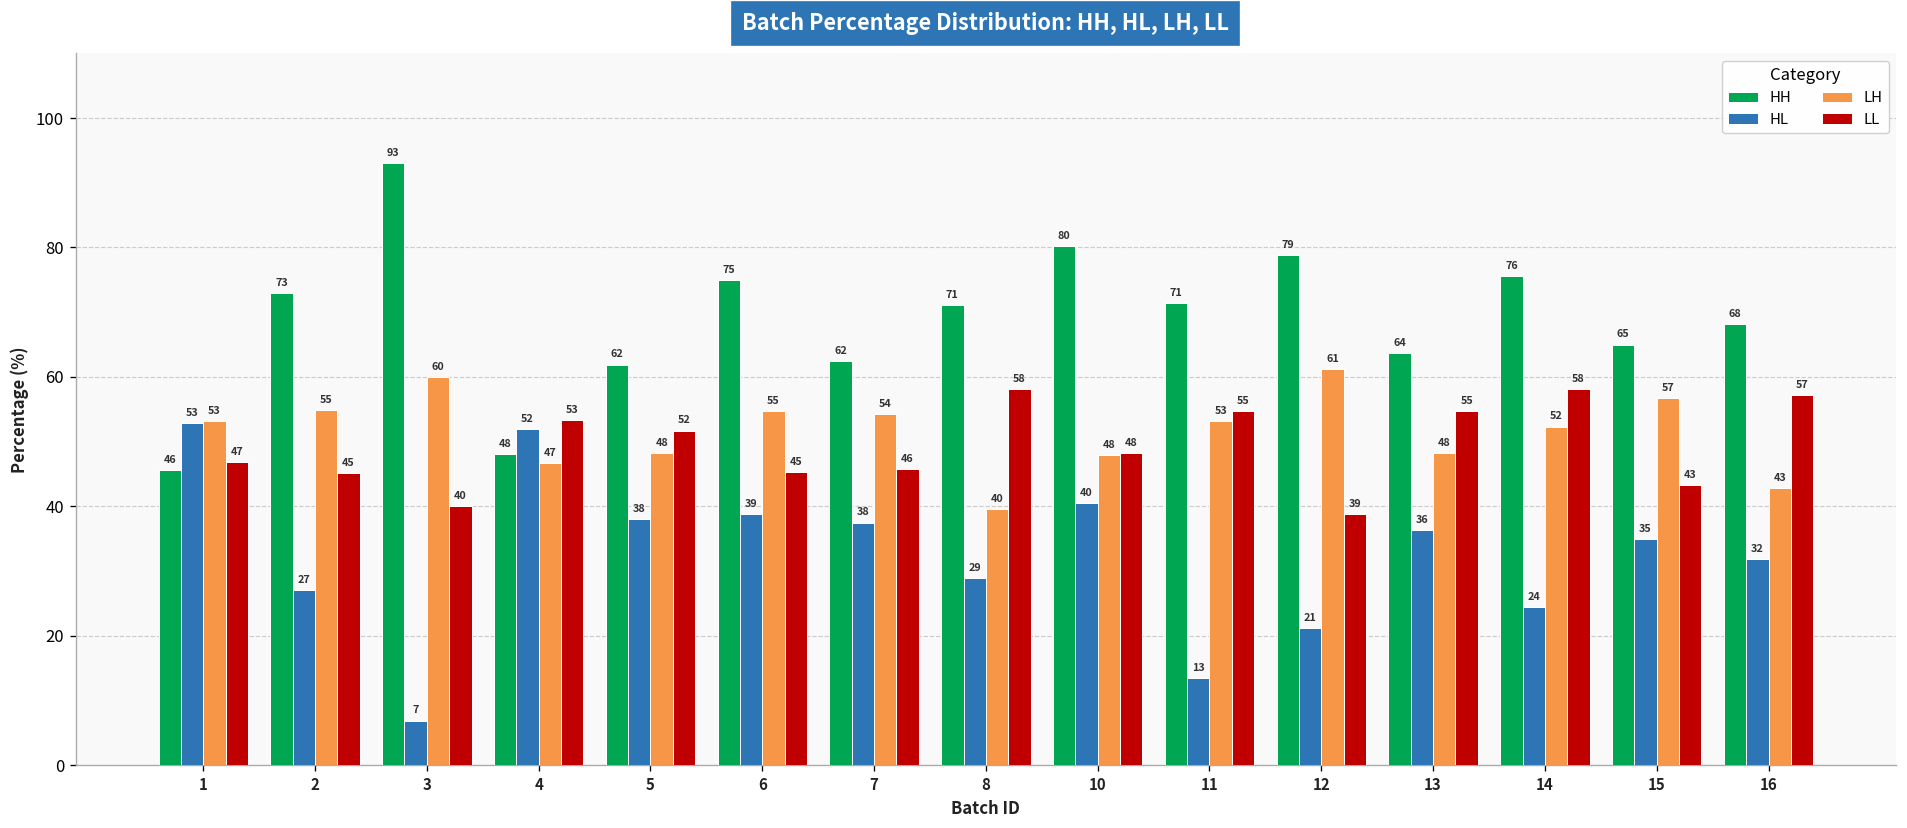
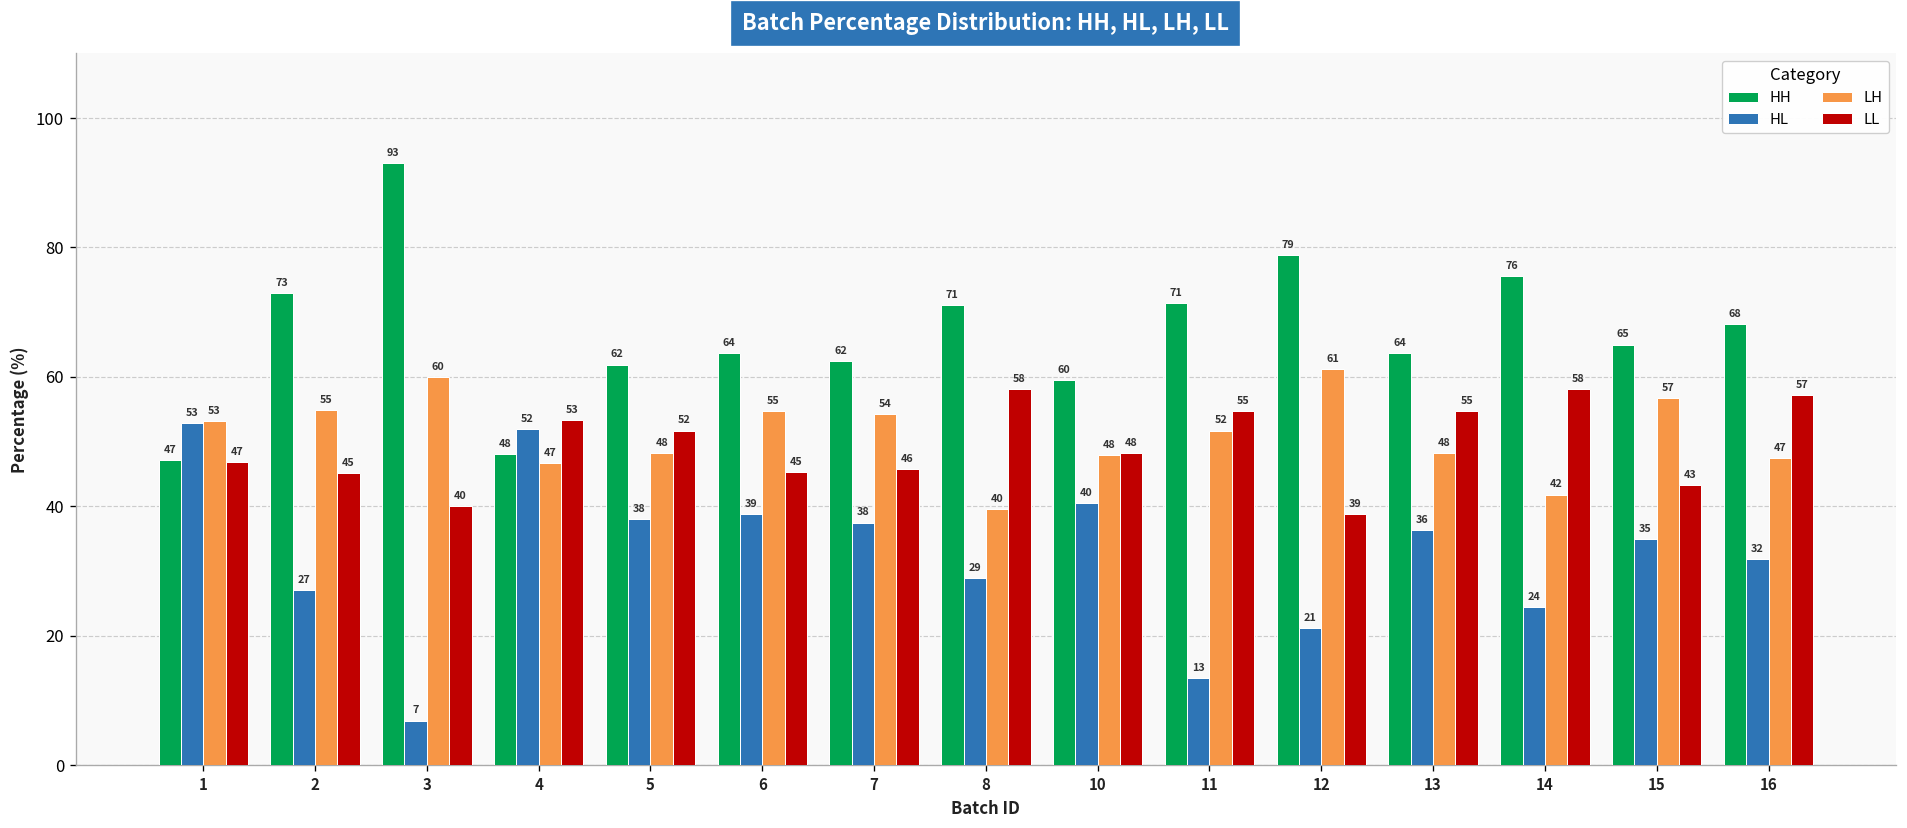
  {
    "HH": {
-     "1": 46,
+     "1": 47,
      "2": 73,
      "3": 93,
      "4": 48,
      "5": 62,
-     "6": 75,
+     "6": 64,
      "7": 62,
      "8": 71,
-     "10": 80,
+     "10": 60,
      "11": 71,
      "12": 79,
      "13": 64,
      "14": 76,
      "15": 65,
      "16": 68
    },
    "HL": {
      "1": 53,
      "2": 27,
      "3": 7,
      "4": 52,
      "5": 38,
      "6": 39,
      "7": 38,
      "8": 29,
      "10": 40,
      "11": 13,
      "12": 21,
      "13": 36,
      "14": 24,
      "15": 35,
      "16": 32
    },
    "LH": {
      "1": 53,
      "2": 55,
      "3": 60,
      "4": 47,
      "5": 48,
      "6": 55,
      "7": 54,
      "8": 40,
      "10": 48,
-     "11": 53,
+     "11": 52,
      "12": 61,
      "13": 48,
-     "14": 52,
+     "14": 42,
      "15": 57,
-     "16": 43
+     "16": 47
    },
    "LL": {
      "1": 47,
      "2": 45,
      "3": 40,
      "4": 53,
      "5": 52,
      "6": 45,
      "7": 46,
      "8": 58,
      "10": 48,
      "11": 55,
      "12": 39,
      "13": 55,
      "14": 58,
      "15": 43,
      "16": 57
    }
  }
